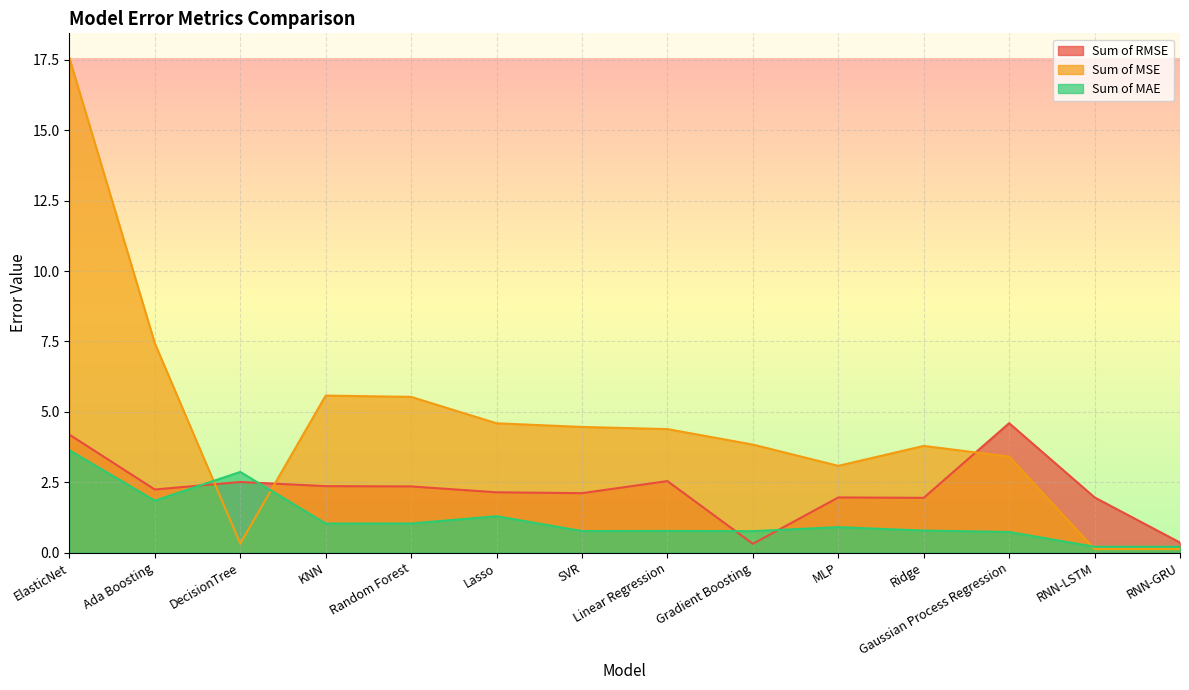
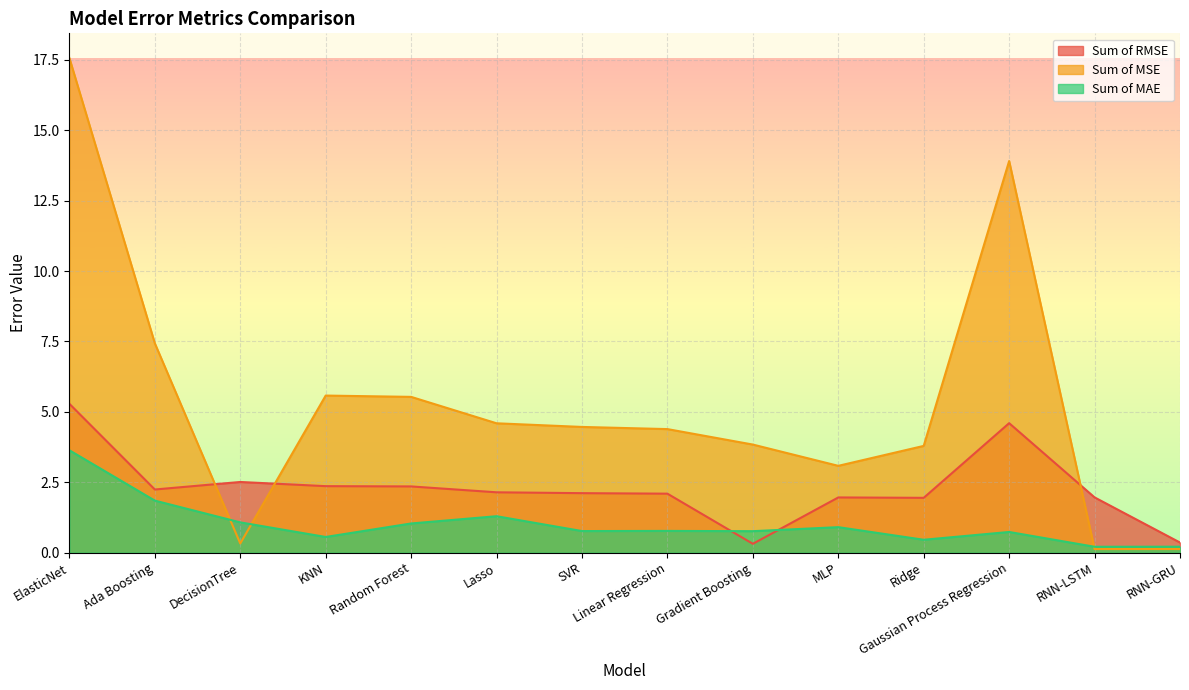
  {
    "Sum of RMSE": {
-     "ElasticNet": 4.2,
+     "ElasticNet": 5.3,
      "Ada Boosting": 2.2,
      "DecisionTree": 2.5,
      "KNN": 2.4,
      "Random Forest": 2.4,
      "Lasso": 2.1,
      "SVR": 2.1,
-     "Linear Regression": 2.5,
+     "Linear Regression": 2.1,
      "Gradient Boosting": 0.3,
      "MLP": 2.0,
      "Ridge": 1.9,
      "Gaussian Process Regression": 4.6,
      "RNN-LSTM": 2.0,
      "RNN-GRU": 0.4
    },
    "Sum of MSE": {
      "ElasticNet": 17.6,
      "Ada Boosting": 7.4,
      "DecisionTree": 0.3,
      "KNN": 5.6,
      "Random Forest": 5.5,
      "Lasso": 4.6,
      "SVR": 4.5,
      "Linear Regression": 4.4,
      "Gradient Boosting": 3.8,
      "MLP": 3.1,
      "Ridge": 3.8,
-     "Gaussian Process Regression": 3.4
+     "Gaussian Process Regression": 13.9
    },
    "Sum of MAE": {
      "ElasticNet": 3.6,
      "Ada Boosting": 1.8,
-     "DecisionTree": 2.9,
-     "KNN": 1.0,
+     "DecisionTree": 1.1,
+     "KNN": 0.6,
      "Random Forest": 1.0,
      "Lasso": 1.3,
      "SVR": 0.8,
      "Linear Regression": 0.8,
      "Gradient Boosting": 0.8,
      "MLP": 0.9,
-     "Ridge": 0.8,
+     "Ridge": 0.5,
      "Gaussian Process Regression": 0.7
    }
  }
